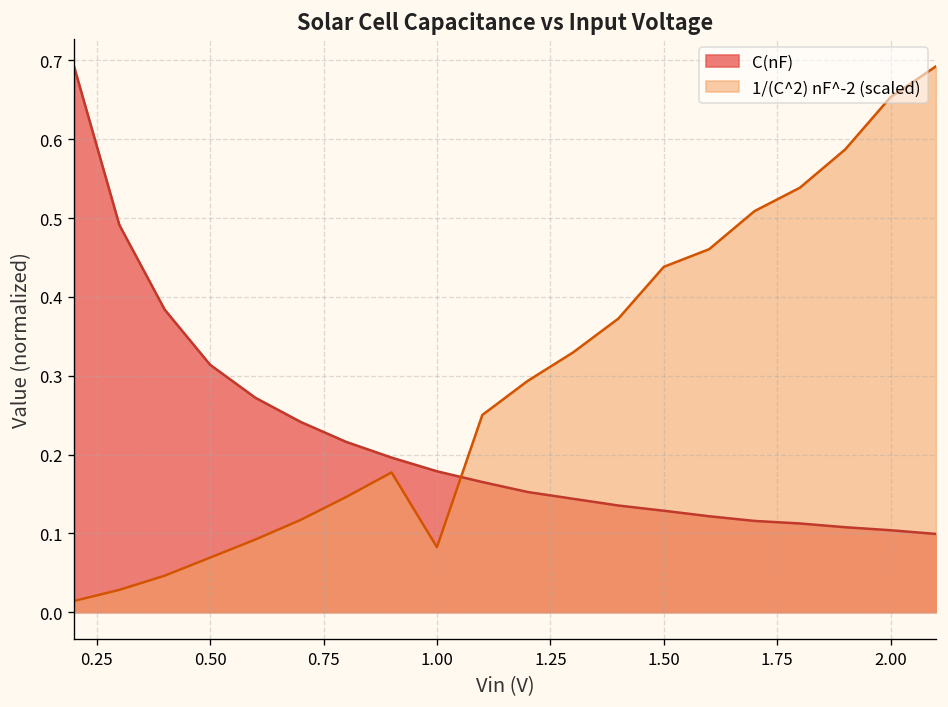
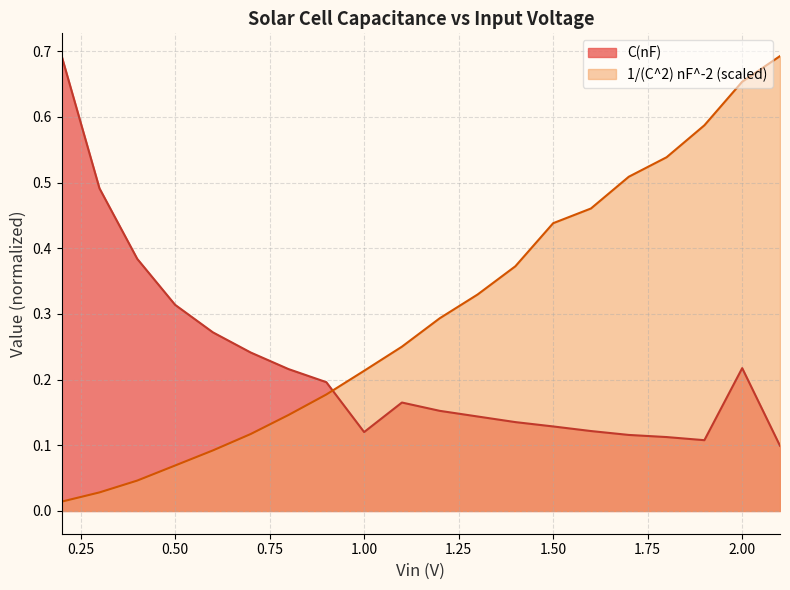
  {
    "C(nF)": {
      "0.50": 0.31,
-     "1.00": 0.18,
+     "1.00": 0.12,
      "1.50": 0.13,
-     "2.00": 0.10
+     "2.00": 0.22
    },
    "1/(C^2) nF^-2 (scaled)": {
      "0.50": 0.07,
-     "1.00": 0.08,
+     "1.00": 0.21,
      "1.50": 0.44
    }
  }
